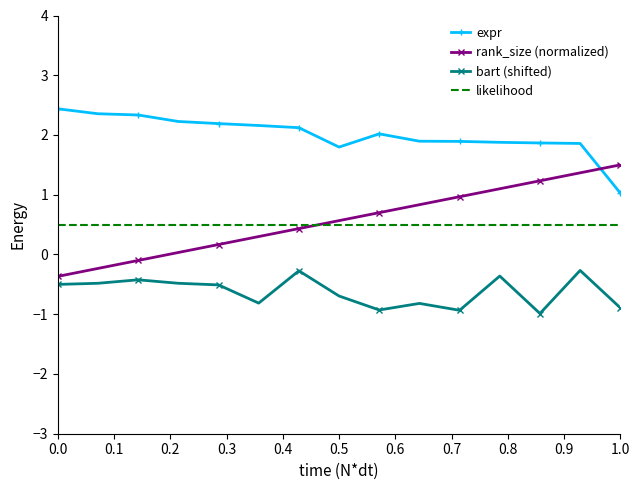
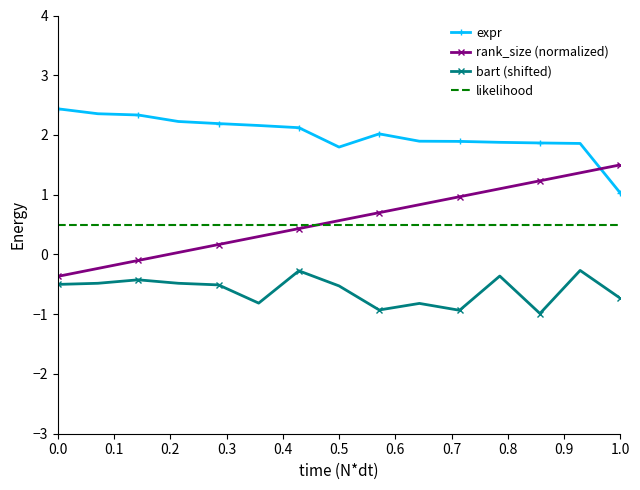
  {
    "expr": {
      "0.0": 2.4,
      "0.5": 1.8,
      "1.0": 1.0
    },
    "rank_size (normalized)": {
      "0.0": -0.4,
      "0.5": 0.6,
      "1.0": 1.5
    },
    "bart (shifted)": {
      "0.0": -0.5,
-     "0.5": -0.7,
-     "1.0": -0.9
+     "0.5": -0.5,
+     "1.0": -0.7
    },
    "likelihood": {
      "0.0": 0.5,
      "0.5": 0.5,
      "1.0": 0.5
    }
  }
